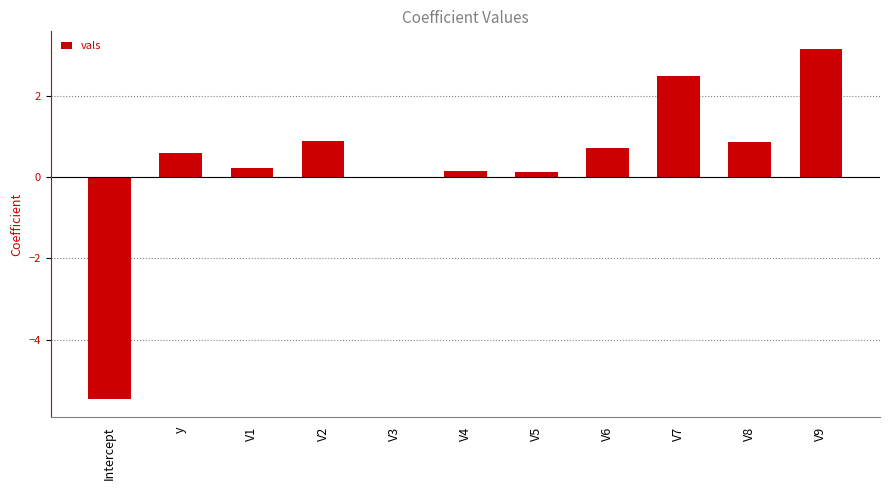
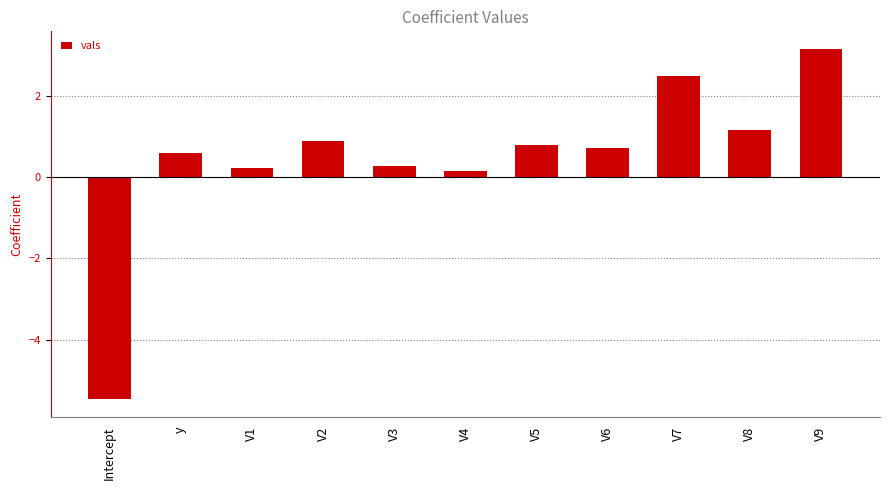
  {
    "Intercept": -5.5,
    "y": 0.6,
    "V1": 0.2,
    "V2": 0.9,
-   "V3": 0.0,
+   "V3": 0.3,
    "V4": 0.1,
-   "V5": 0.1,
+   "V5": 0.8,
    "V6": 0.7,
    "V7": 2.5,
-   "V8": 0.9,
+   "V8": 1.2,
    "V9": 3.2
  }
